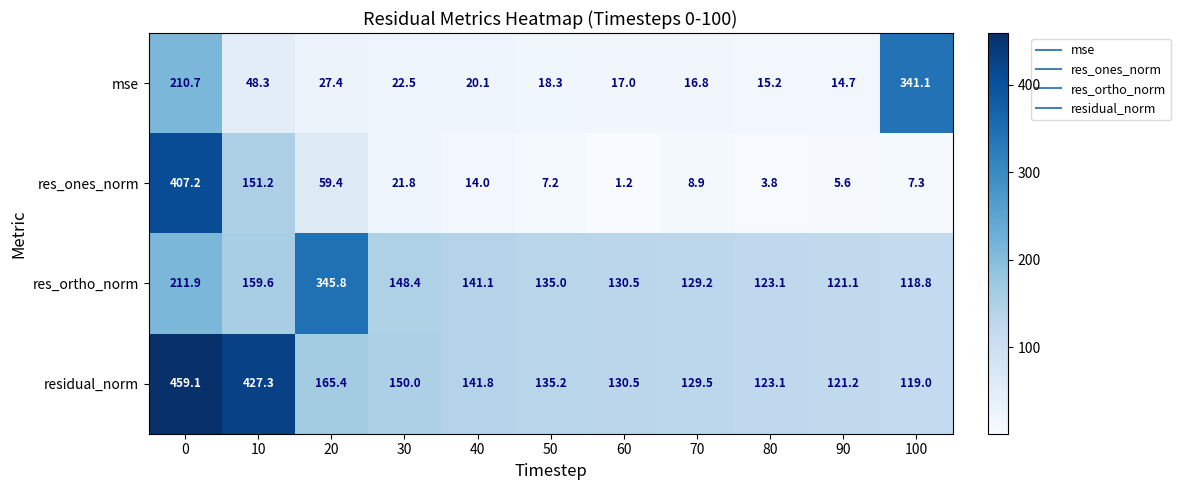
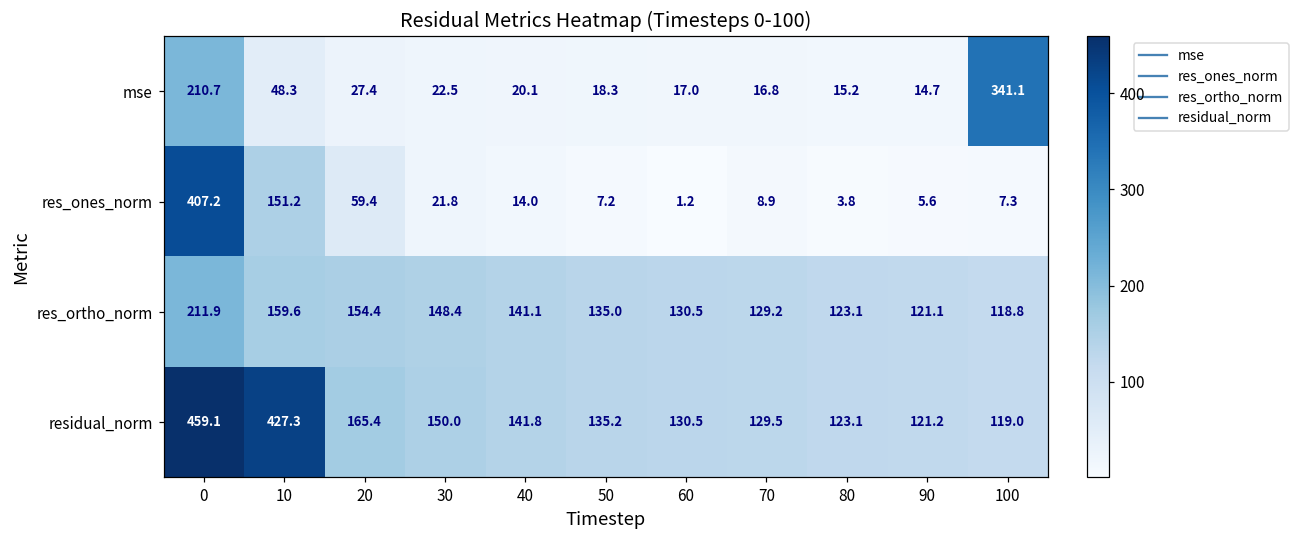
  {
    "mse": {
      "0": 210.7,
      "10": 48.3,
      "20": 27.4,
      "30": 22.5,
      "40": 20.1,
      "50": 18.3,
      "60": 17.0,
      "70": 16.8,
      "80": 15.2,
      "90": 14.7,
      "100": 341.1
    },
    "res_ones_norm": {
      "0": 407.2,
      "10": 151.2,
      "20": 59.4,
      "30": 21.8,
      "40": 14.0,
      "50": 7.2,
      "60": 1.2,
      "70": 8.9,
      "80": 3.8,
      "90": 5.6,
      "100": 7.3
    },
    "res_ortho_norm": {
      "0": 211.9,
      "10": 159.6,
-     "20": 345.8,
+     "20": 154.4,
      "30": 148.4,
      "40": 141.1,
      "50": 135.0,
      "60": 130.5,
      "70": 129.2,
      "80": 123.1,
      "90": 121.1,
      "100": 118.8
    },
    "residual_norm": {
      "0": 459.1,
      "10": 427.3,
      "20": 165.4,
      "30": 150.0,
      "40": 141.8,
      "50": 135.2,
      "60": 130.5,
      "70": 129.5,
      "80": 123.1,
      "90": 121.2,
      "100": 119.0
    }
  }
